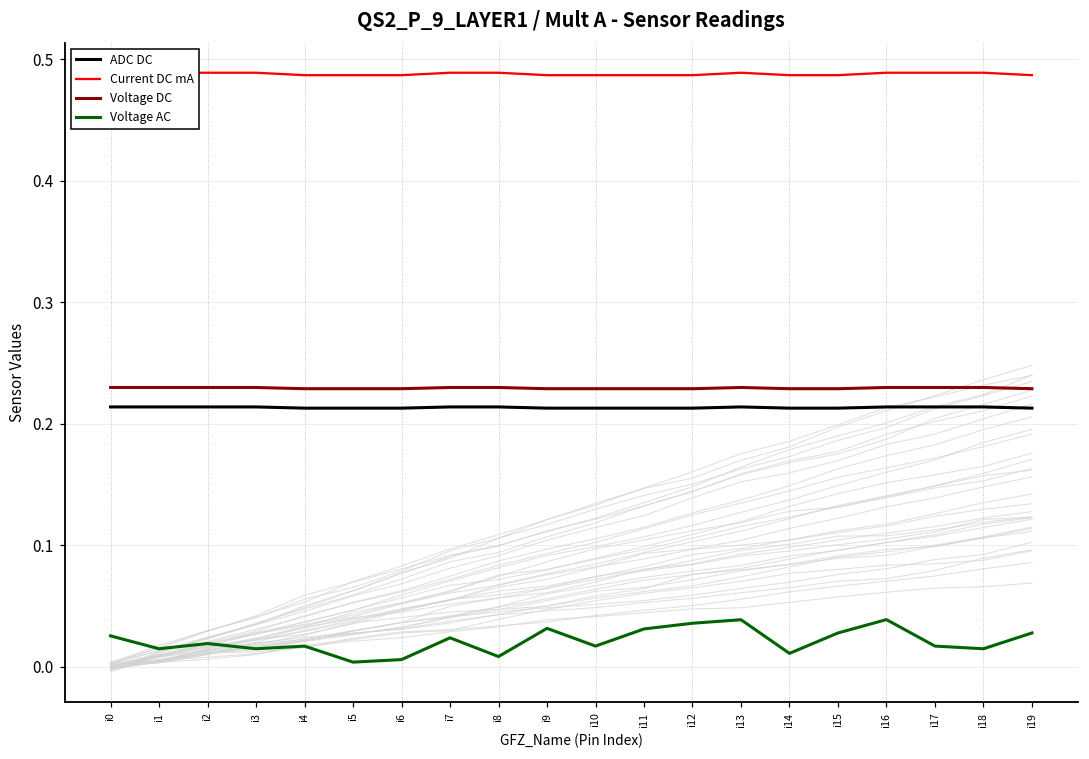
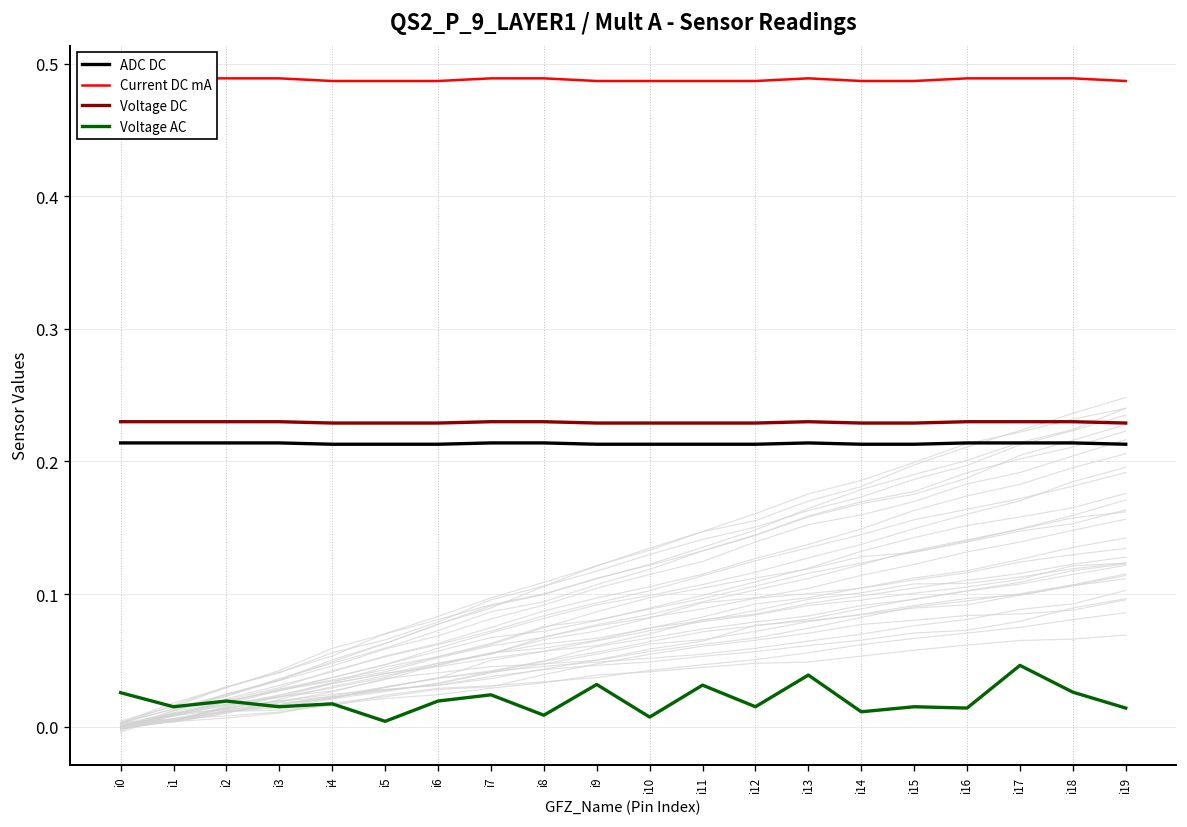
  {
    "ADC DC": {
      "i0": 0.214,
      "i1": 0.214,
      "i2": 0.214,
      "i3": 0.214,
      "i4": 0.213,
      "i5": 0.213,
      "i6": 0.213,
      "i7": 0.214,
      "i8": 0.214,
      "i9": 0.213,
      "i10": 0.213,
      "i11": 0.213,
      "i12": 0.213,
      "i13": 0.214,
      "i14": 0.213,
      "i15": 0.213,
      "i19": 0.213
    },
    "Current DC mA": {
      "i2": 0.489,
      "i3": 0.489,
      "i4": 0.487,
      "i5": 0.487,
      "i6": 0.487,
      "i7": 0.489,
      "i8": 0.489,
      "i9": 0.487,
      "i10": 0.487,
      "i11": 0.487,
      "i12": 0.487,
      "i13": 0.489,
      "i14": 0.487,
      "i15": 0.487,
      "i16": 0.489,
      "i17": 0.489,
      "i18": 0.489,
      "i19": 0.487
    },
    "Voltage DC": {
      "i0": 0.230,
      "i1": 0.230,
      "i2": 0.230,
      "i3": 0.230,
      "i4": 0.229,
      "i5": 0.229,
      "i6": 0.229,
      "i7": 0.230,
      "i8": 0.230,
      "i9": 0.229,
      "i10": 0.229,
      "i11": 0.229,
      "i12": 0.229,
      "i13": 0.230,
      "i14": 0.229,
      "i15": 0.229,
      "i16": 0.230,
      "i17": 0.230
    },
    "Voltage AC": {
      "i0": 0.026,
      "i5": 0.004,
-     "i6": 0.006,
+     "i6": 0.019,
      "i7": 0.024,
      "i8": 0.009,
      "i9": 0.032,
-     "i10": 0.017,
+     "i10": 0.007,
      "i11": 0.031,
-     "i12": 0.036,
+     "i12": 0.015,
      "i13": 0.039,
      "i14": 0.011,
-     "i15": 0.028,
-     "i16": 0.039,
-     "i17": 0.017,
-     "i18": 0.015,
-     "i19": 0.028
+     "i15": 0.015,
+     "i16": 0.014,
+     "i17": 0.046,
+     "i18": 0.026,
+     "i19": 0.014
    }
  }
